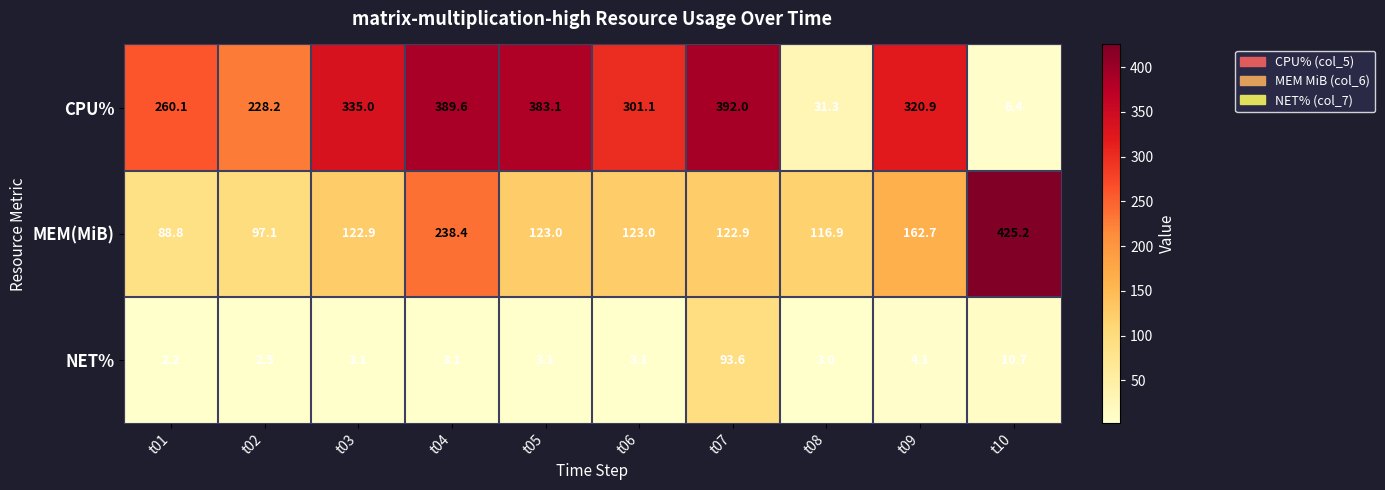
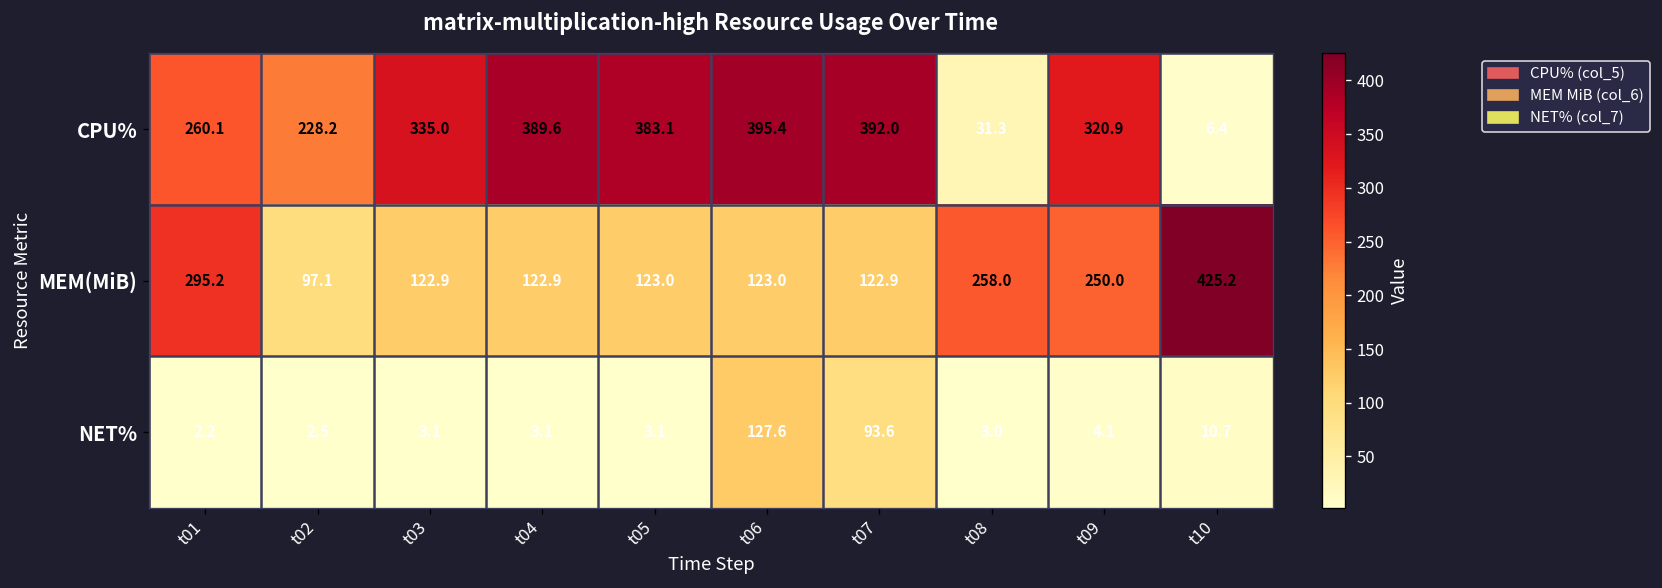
  {
    "CPU%": {
      "t01": 260.1,
      "t02": 228.2,
      "t03": 335.0,
      "t04": 389.6,
      "t05": 383.1,
-     "t06": 301.1,
+     "t06": 395.4,
      "t07": 392.0,
      "t08": 31.3,
      "t09": 320.9,
      "t10": 6.4
    },
    "MEM(MiB)": {
-     "t01": 88.8,
+     "t01": 295.2,
      "t02": 97.1,
      "t03": 122.9,
-     "t04": 238.4,
+     "t04": 122.9,
      "t05": 123.0,
      "t06": 123.0,
      "t07": 122.9,
-     "t08": 116.9,
-     "t09": 162.7,
+     "t08": 258.0,
+     "t09": 250.0,
      "t10": 425.2
    },
    "NET%": {
      "t01": 2.2,
      "t02": 2.5,
      "t03": 3.1,
      "t04": 3.1,
      "t05": 3.1,
-     "t06": 3.1,
+     "t06": 127.6,
      "t07": 93.6,
      "t08": 3.0,
      "t09": 4.1,
      "t10": 10.7
    }
  }
